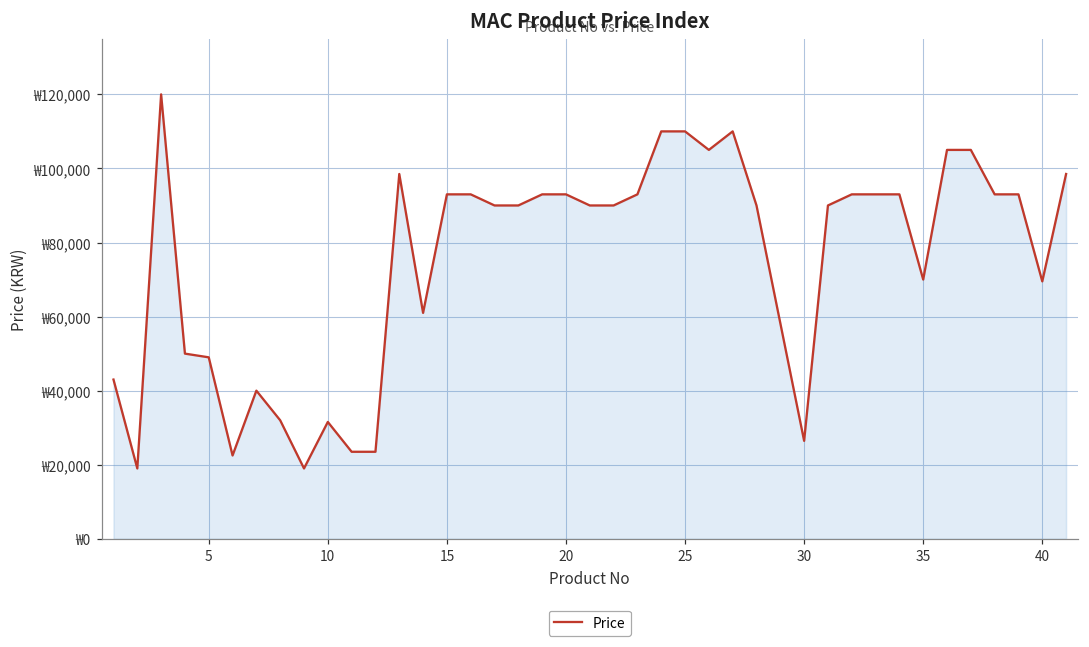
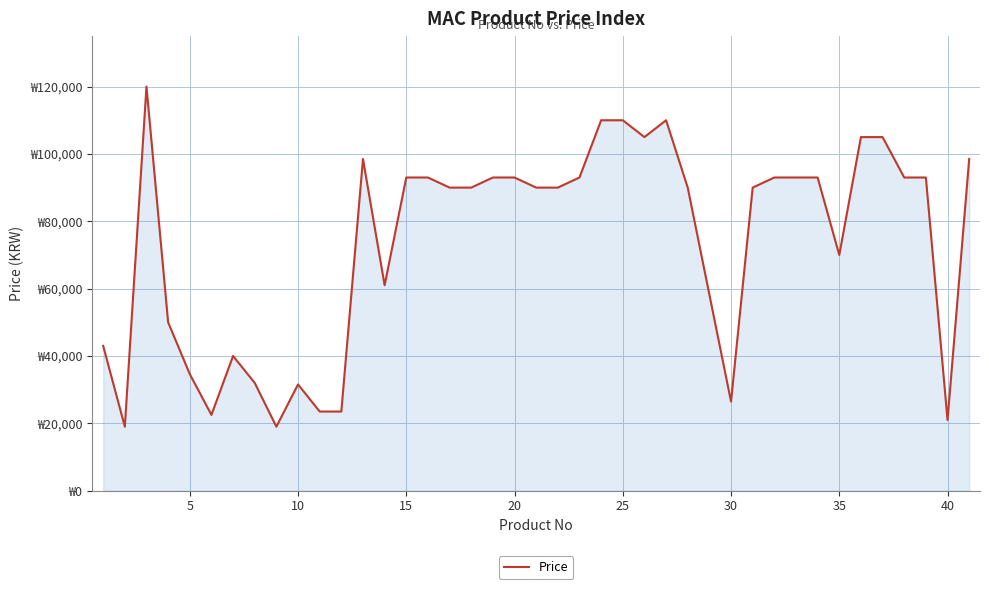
  {
-   "5": "₩49,000",
+   "5": "₩35,000",
    "10": "₩32,000",
    "15": "₩93,000",
    "20": "₩93,000",
    "25": "₩110,000",
    "30": "₩26,000",
    "35": "₩70,000",
-   "40": "₩70,000"
+   "40": "₩21,000"
  }
